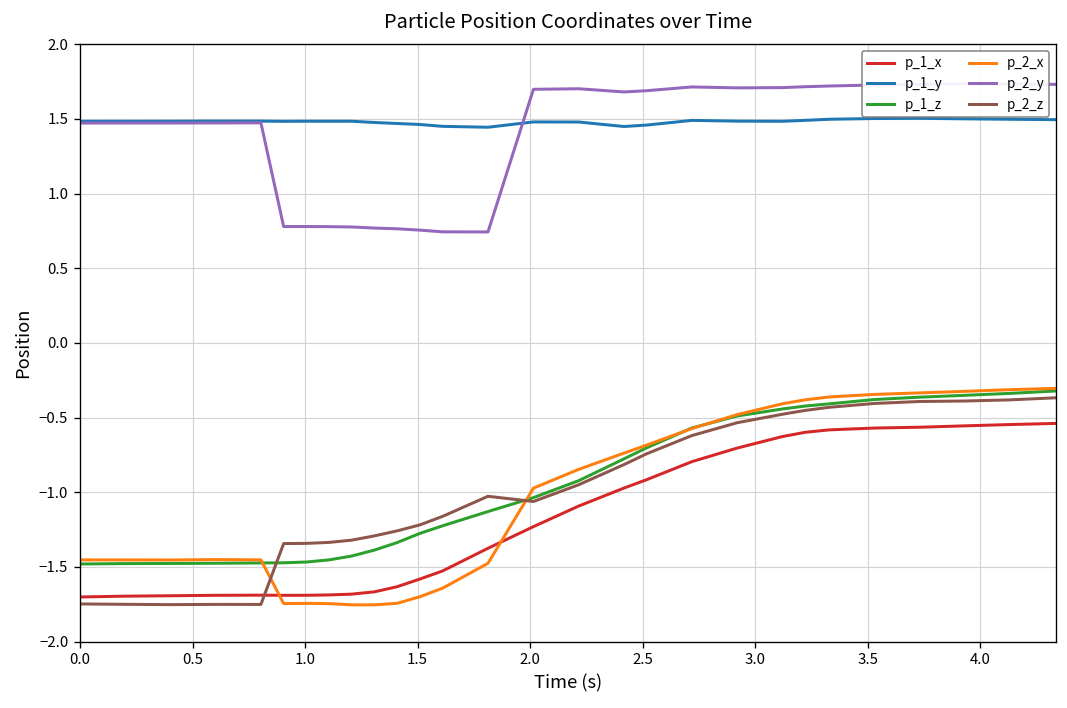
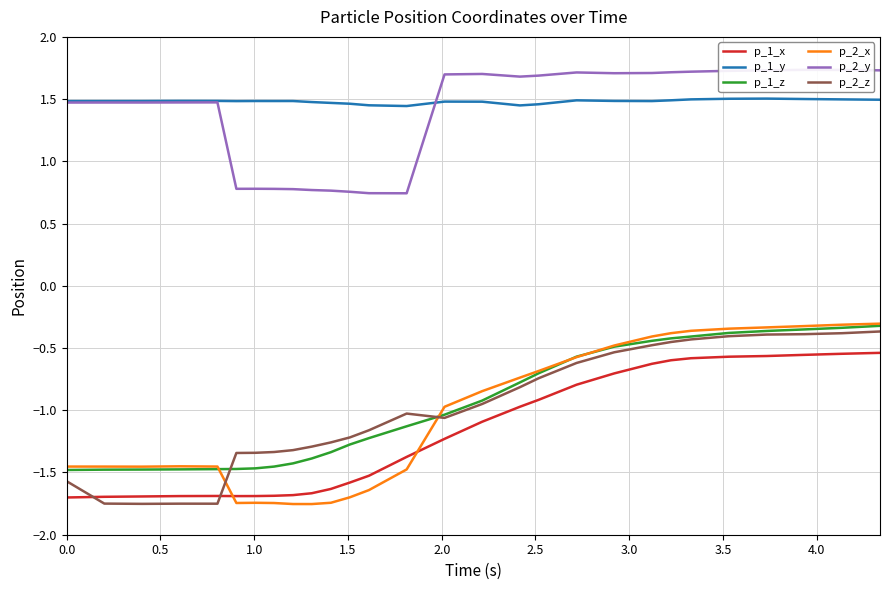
  {
    "p_1_x": {
      "0.0": -1.70
    },
    "p_1_z": {
      "0.0": -1.48
    },
    "p_2_x": {
      "0.0": -1.45
    },
    "p_2_z": {
-     "0.0": -1.75
+     "0.0": -1.57
    }
  }
